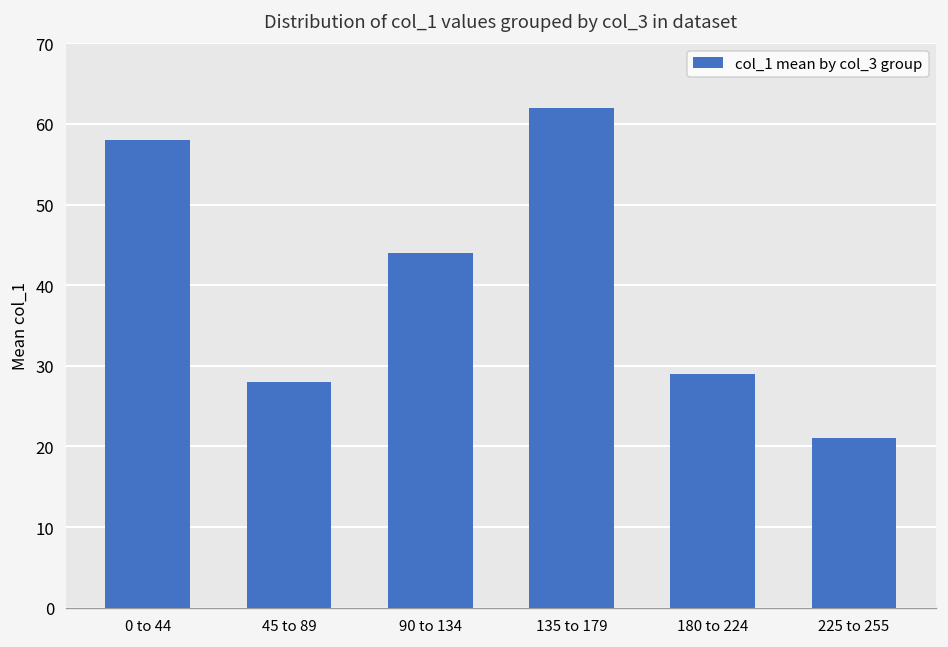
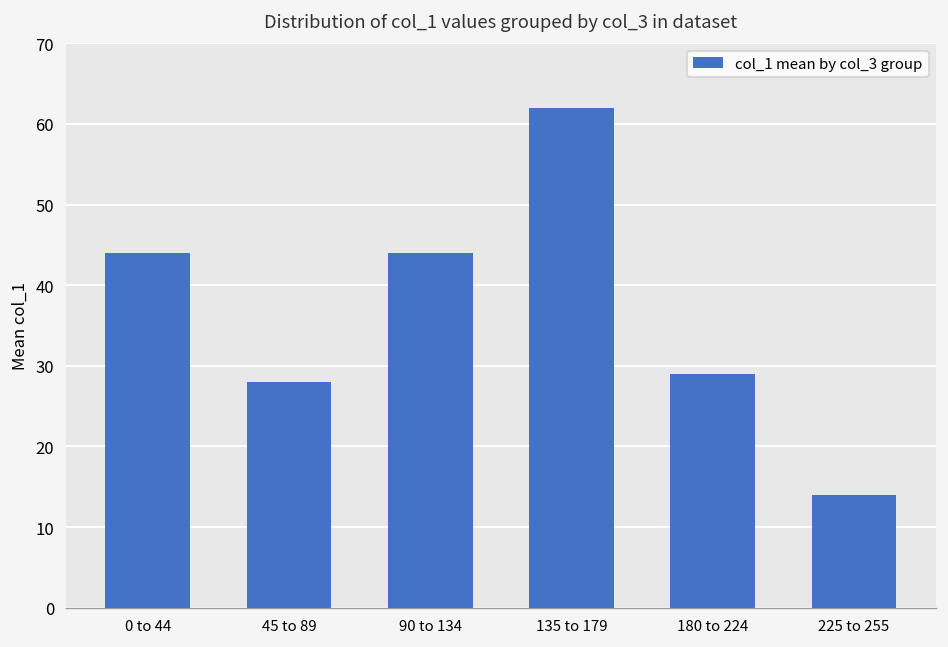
  {
-   "0 to 44": 58,
+   "0 to 44": 44,
    "45 to 89": 28,
    "90 to 134": 44,
    "135 to 179": 62,
    "180 to 224": 29,
-   "225 to 255": 21
+   "225 to 255": 14
  }
